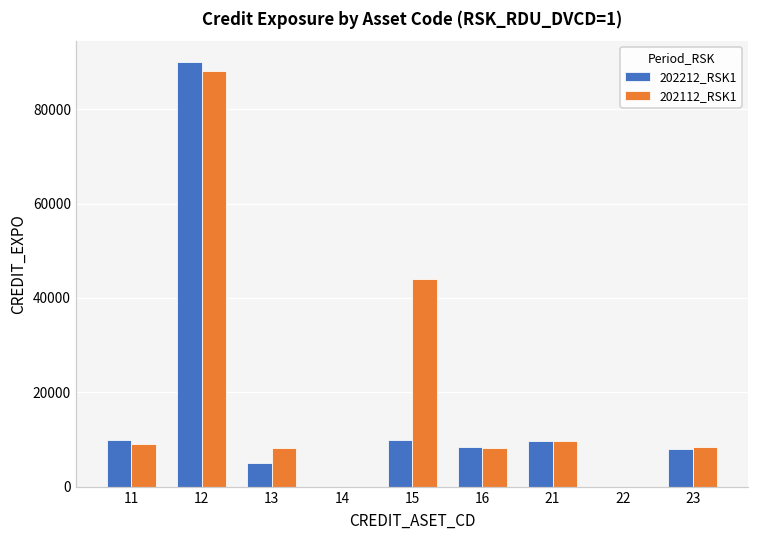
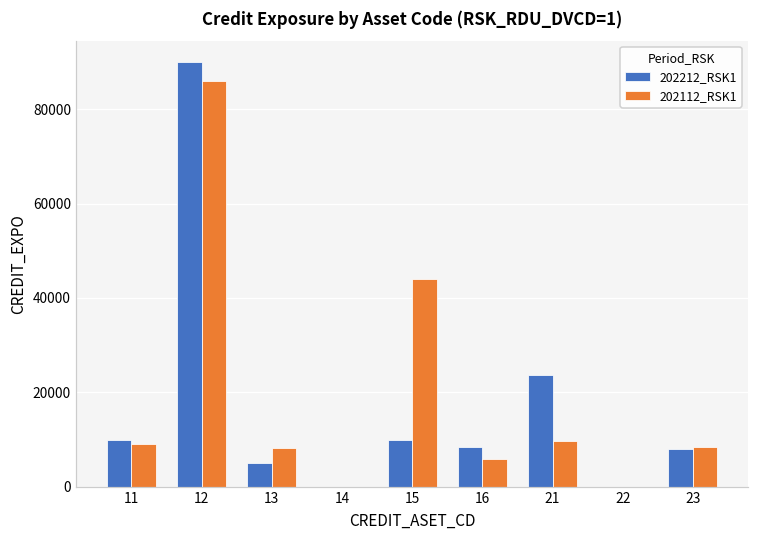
  {
    "202212_RSK1": {
      "11": 10000,
      "12": 90000,
      "13": 5000,
      "14": 0,
      "15": 10000,
      "16": 8000,
-     "21": 10000,
+     "21": 24000,
      "22": 0,
      "23": 8000
    },
    "202112_RSK1": {
      "11": 9000,
-     "12": 88000,
+     "12": 86000,
      "13": 8000,
      "14": 0,
      "15": 44000,
-     "16": 8000,
+     "16": 6000,
      "21": 10000,
      "22": 0,
      "23": 9000
    }
  }
